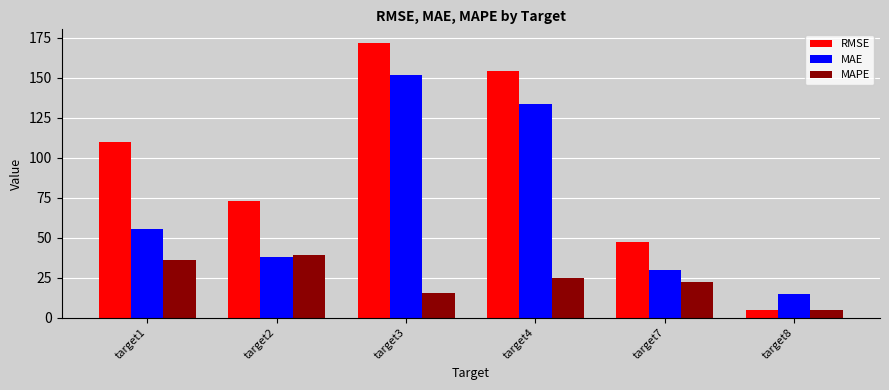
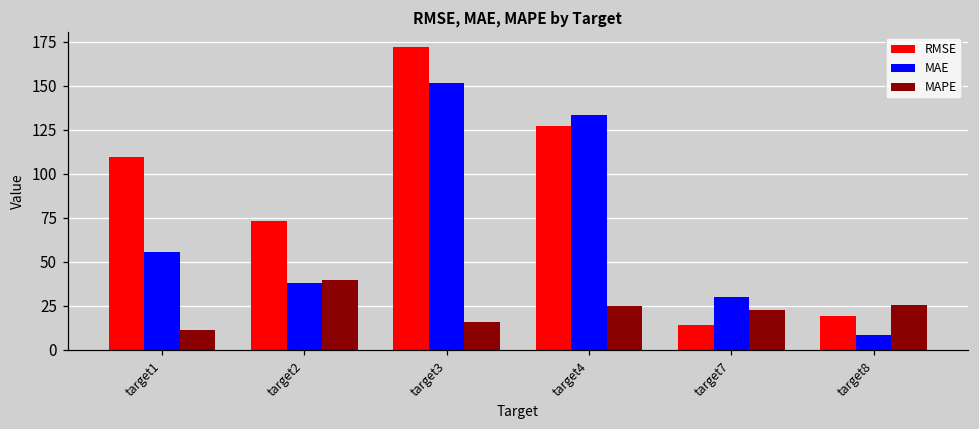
  {
    "RMSE": {
      "target1": 110,
      "target2": 73,
      "target3": 172,
-     "target4": 154,
-     "target7": 47,
-     "target8": 5
+     "target4": 127,
+     "target7": 14,
+     "target8": 19
    },
    "MAE": {
      "target1": 56,
      "target2": 38,
      "target3": 152,
      "target4": 133,
      "target7": 30,
-     "target8": 15
+     "target8": 8
    },
    "MAPE": {
-     "target1": 36,
+     "target1": 11,
      "target2": 39,
      "target3": 16,
      "target4": 25,
      "target7": 22,
-     "target8": 5
+     "target8": 25
    }
  }
